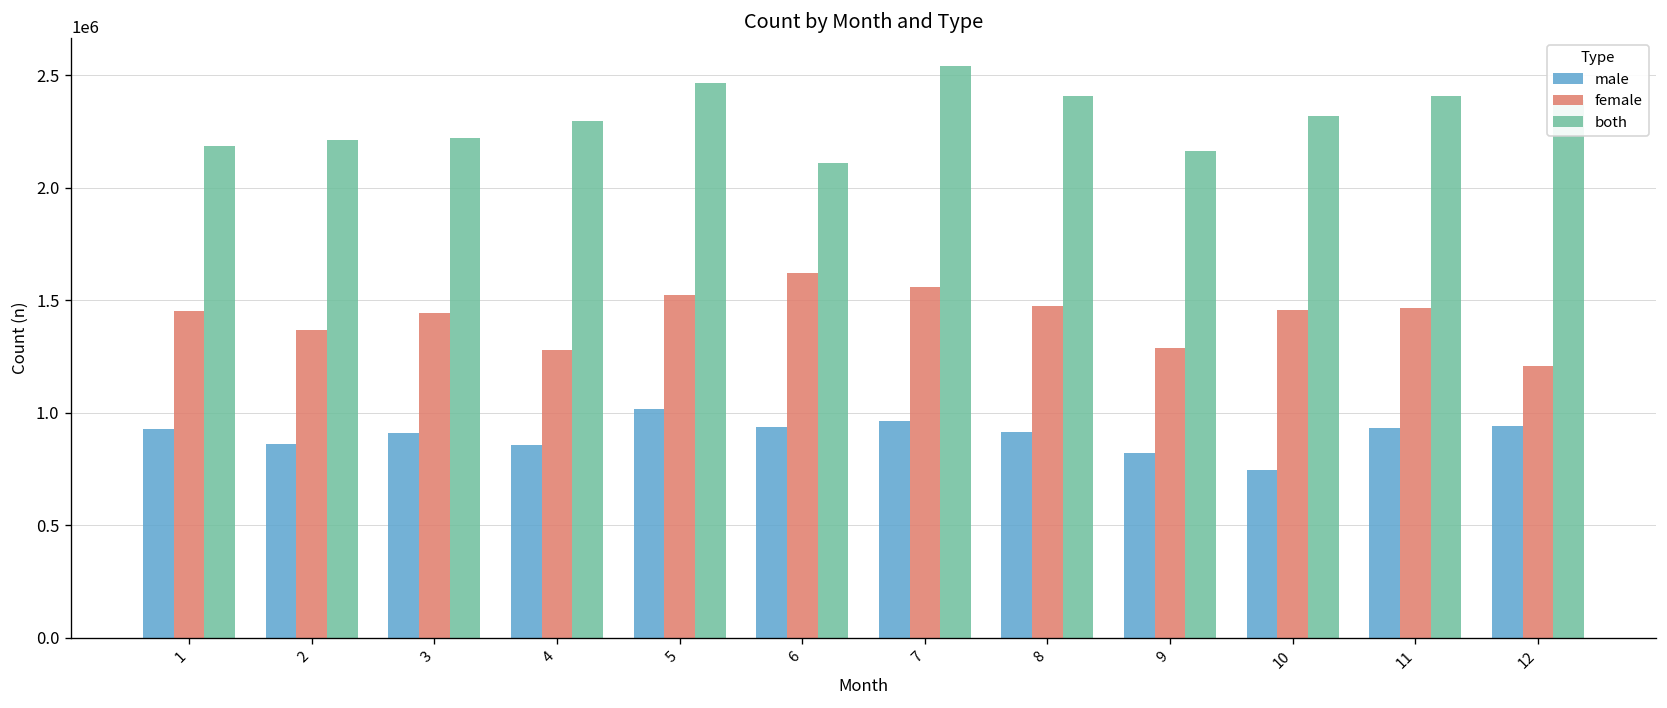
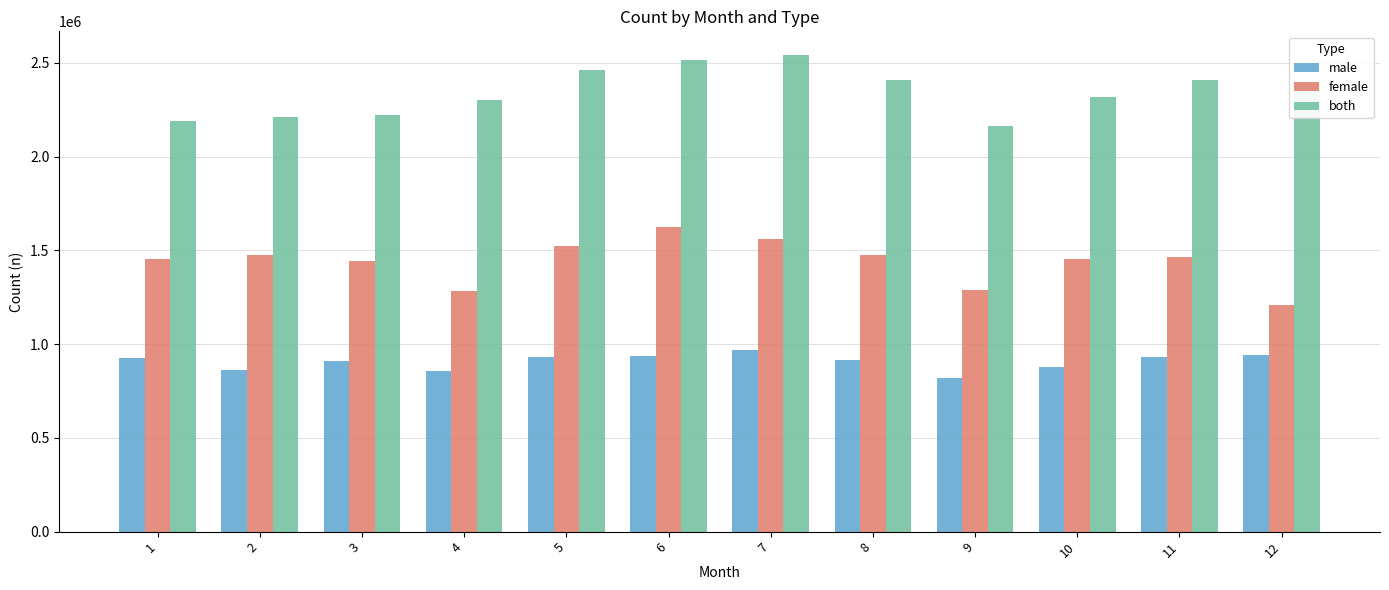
  {
    "male": {
      "1": 930000,
      "2": 860000,
      "3": 910000,
      "4": 860000,
-     "5": 1020000,
+     "5": 930000,
      "6": 940000,
      "7": 970000,
      "8": 910000,
      "9": 820000,
-     "10": 750000,
+     "10": 880000,
      "11": 930000,
      "12": 940000
    },
    "female": {
      "1": 1450000,
-     "2": 1370000,
+     "2": 1470000,
      "3": 1440000,
      "4": 1280000,
      "5": 1520000,
      "6": 1620000,
      "7": 1560000,
      "8": 1480000,
      "9": 1290000,
      "10": 1460000,
      "11": 1470000,
      "12": 1210000
    },
    "both": {
      "1": 2190000,
      "2": 2210000,
      "3": 2220000,
      "4": 2300000,
      "5": 2460000,
-     "6": 2110000,
+     "6": 2520000,
      "7": 2540000,
      "8": 2410000,
      "9": 2170000,
      "10": 2320000,
      "11": 2410000
    }
  }
